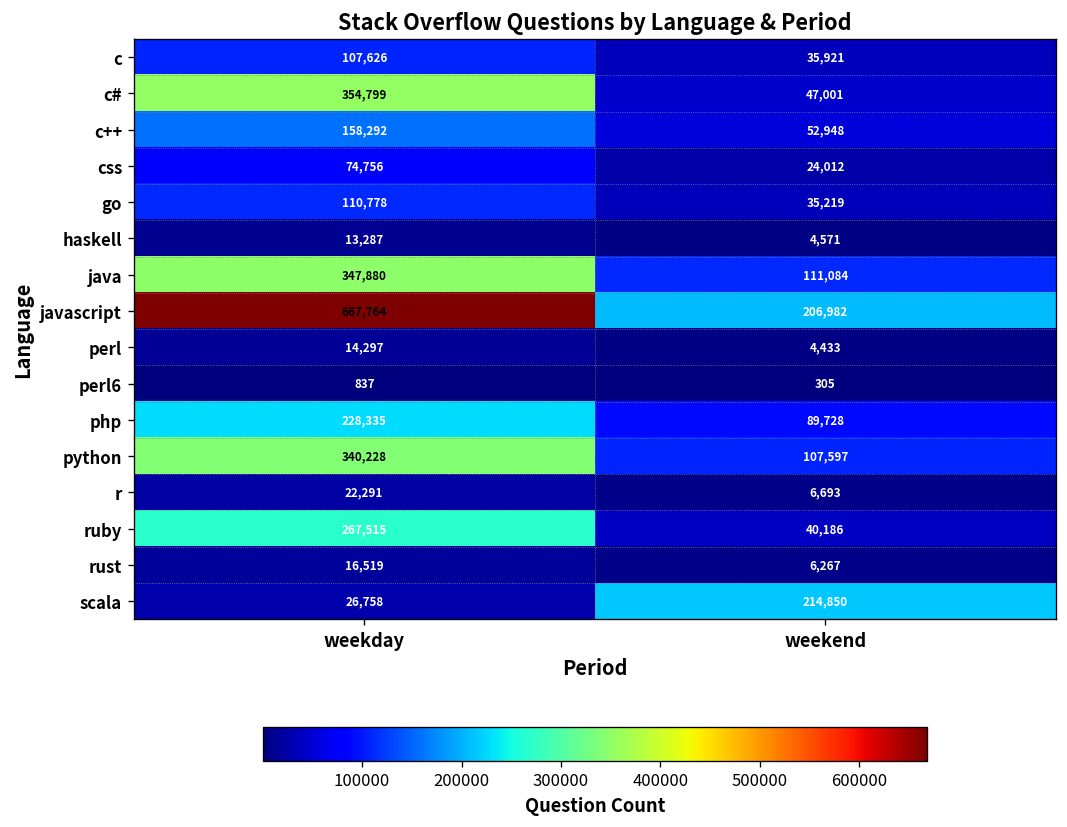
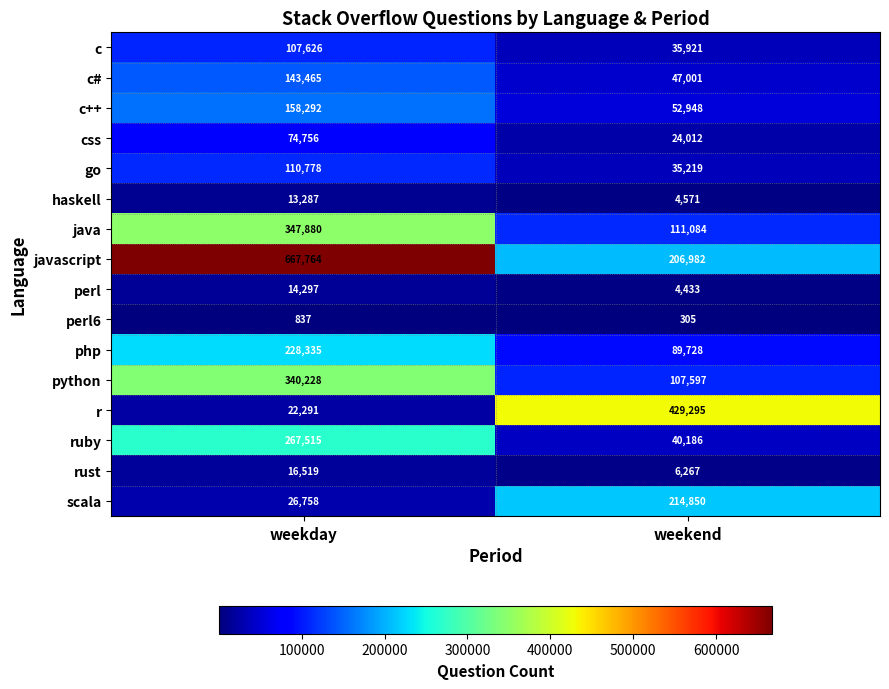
  {
    "c": {
      "weekday": "107,626",
      "weekend": "35,921"
    },
    "c#": {
-     "weekday": "354,799",
+     "weekday": "143,465",
      "weekend": "47,001"
    },
    "c++": {
      "weekday": "158,292",
      "weekend": "52,948"
    },
    "css": {
      "weekday": "74,756",
      "weekend": "24,012"
    },
    "go": {
      "weekday": "110,778",
      "weekend": "35,219"
    },
    "haskell": {
      "weekday": "13,287",
      "weekend": "4,571"
    },
    "java": {
      "weekday": "347,880",
      "weekend": "111,084"
    },
    "javascript": {
      "weekday": "667,764",
      "weekend": "206,982"
    },
    "perl": {
      "weekday": "14,297",
      "weekend": "4,433"
    },
    "perl6": {
      "weekday": "837",
      "weekend": "305"
    },
    "php": {
      "weekday": "228,335",
      "weekend": "89,728"
    },
    "python": {
      "weekday": "340,228",
      "weekend": "107,597"
    },
    "r": {
      "weekday": "22,291",
-     "weekend": "6,693"
+     "weekend": "429,295"
    },
    "ruby": {
      "weekday": "267,515",
      "weekend": "40,186"
    },
    "rust": {
      "weekday": "16,519",
      "weekend": "6,267"
    },
    "scala": {
      "weekday": "26,758",
      "weekend": "214,850"
    }
  }
